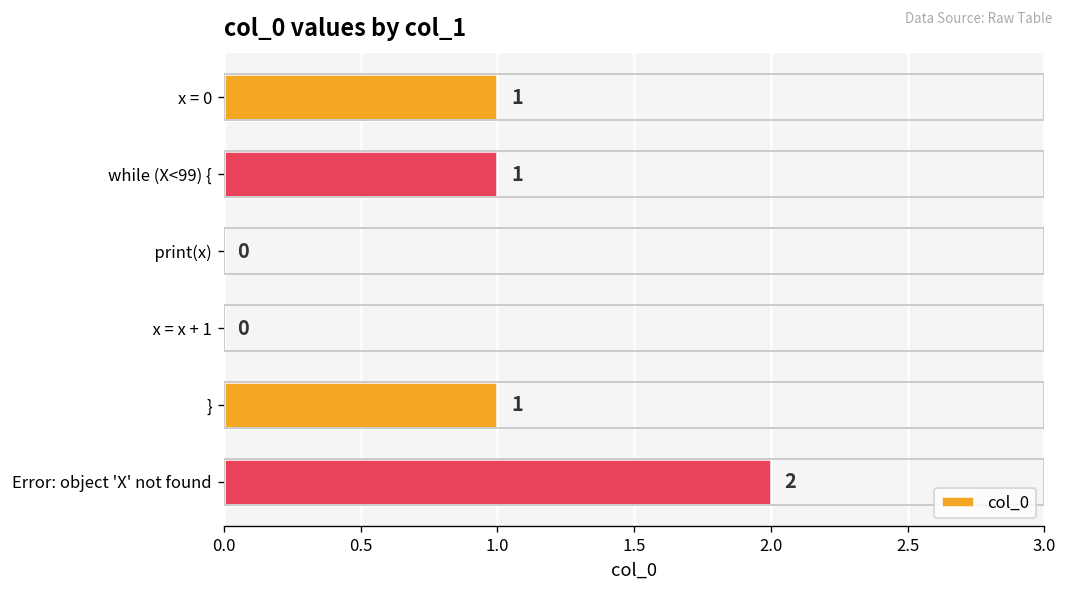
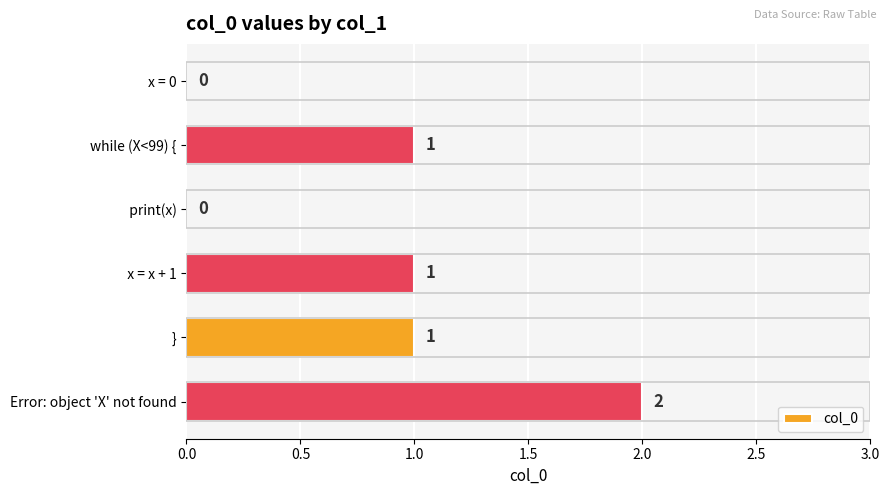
  {
-   "x = 0": 1,
+   "x = 0": 0,
    "while (X<99) {": 1,
    "print(x)": 0,
-   "x = x + 1": 0,
+   "x = x + 1": 1,
    "}": 1,
    "Error: object 'X' not found": 2
  }
